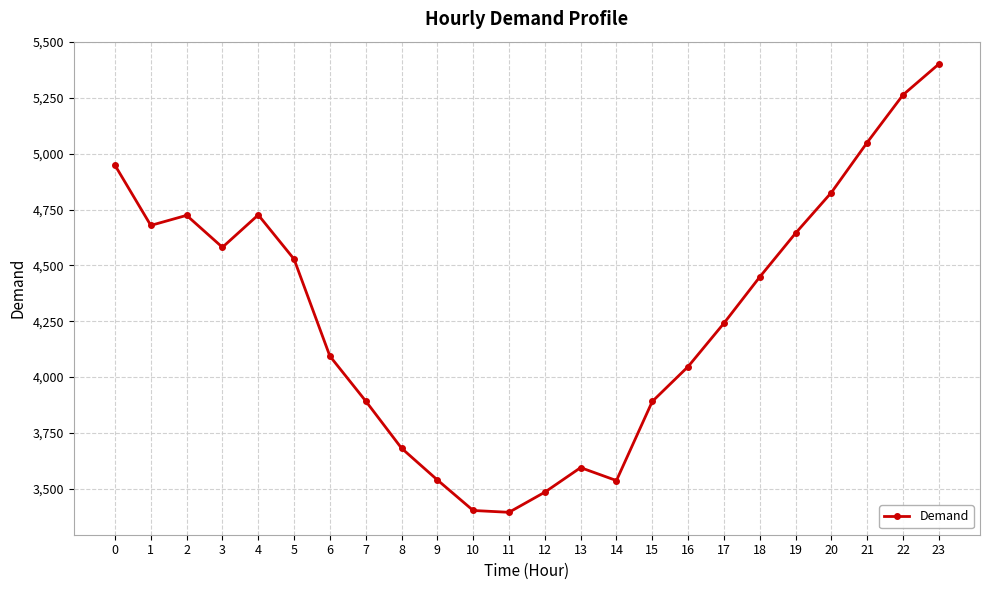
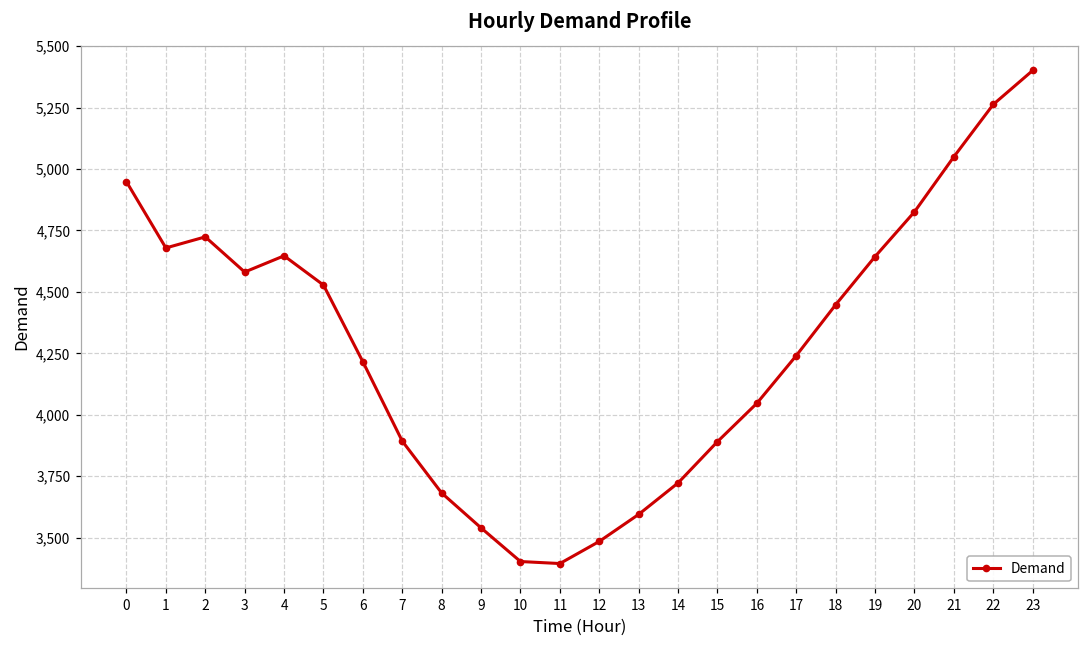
  {
    "0": "4,950",
    "1": "4,680",
    "2": "4,720",
    "3": "4,580",
-   "4": "4,730",
+   "4": "4,650",
    "5": "4,530",
-   "6": "4,090",
+   "6": "4,220",
    "7": "3,890",
    "8": "3,680",
    "9": "3,540",
    "10": "3,400",
    "11": "3,400",
    "12": "3,490",
    "13": "3,600",
-   "14": "3,540",
+   "14": "3,720",
    "15": "3,890",
    "16": "4,050",
    "17": "4,240",
    "18": "4,450",
    "19": "4,640",
    "20": "4,830",
    "21": "5,050",
    "22": "5,260",
    "23": "5,400"
  }
